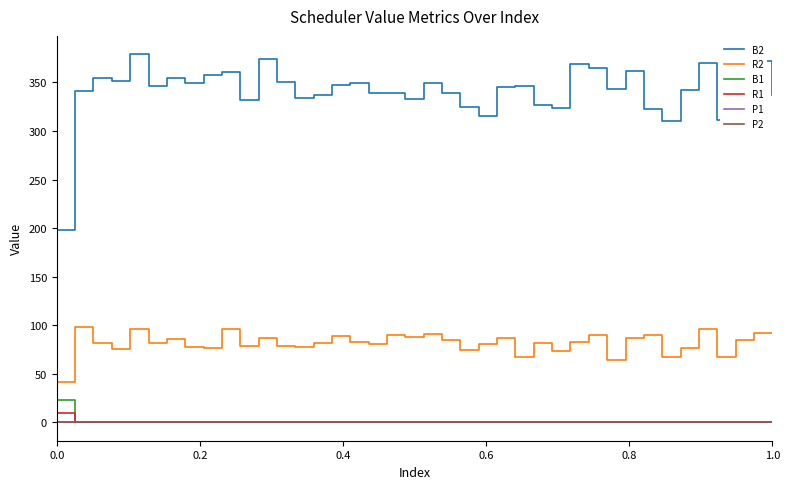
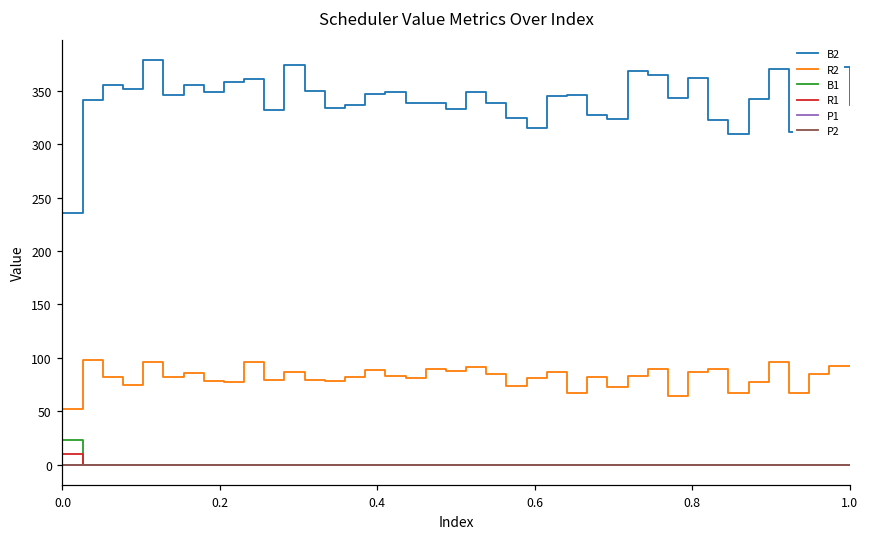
  {
    "B2": {
-     "0.0": 200,
+     "0.0": 240,
      "1.0": 340
    },
    "R2": {
-     "0.0": 40,
+     "0.0": 50,
      "1.0": 90
    },
    "B1": {
      "0.0": 20
    },
    "R1": {
      "0.0": 10
    },
    "P2": {
      "0.0": 0
    }
  }
